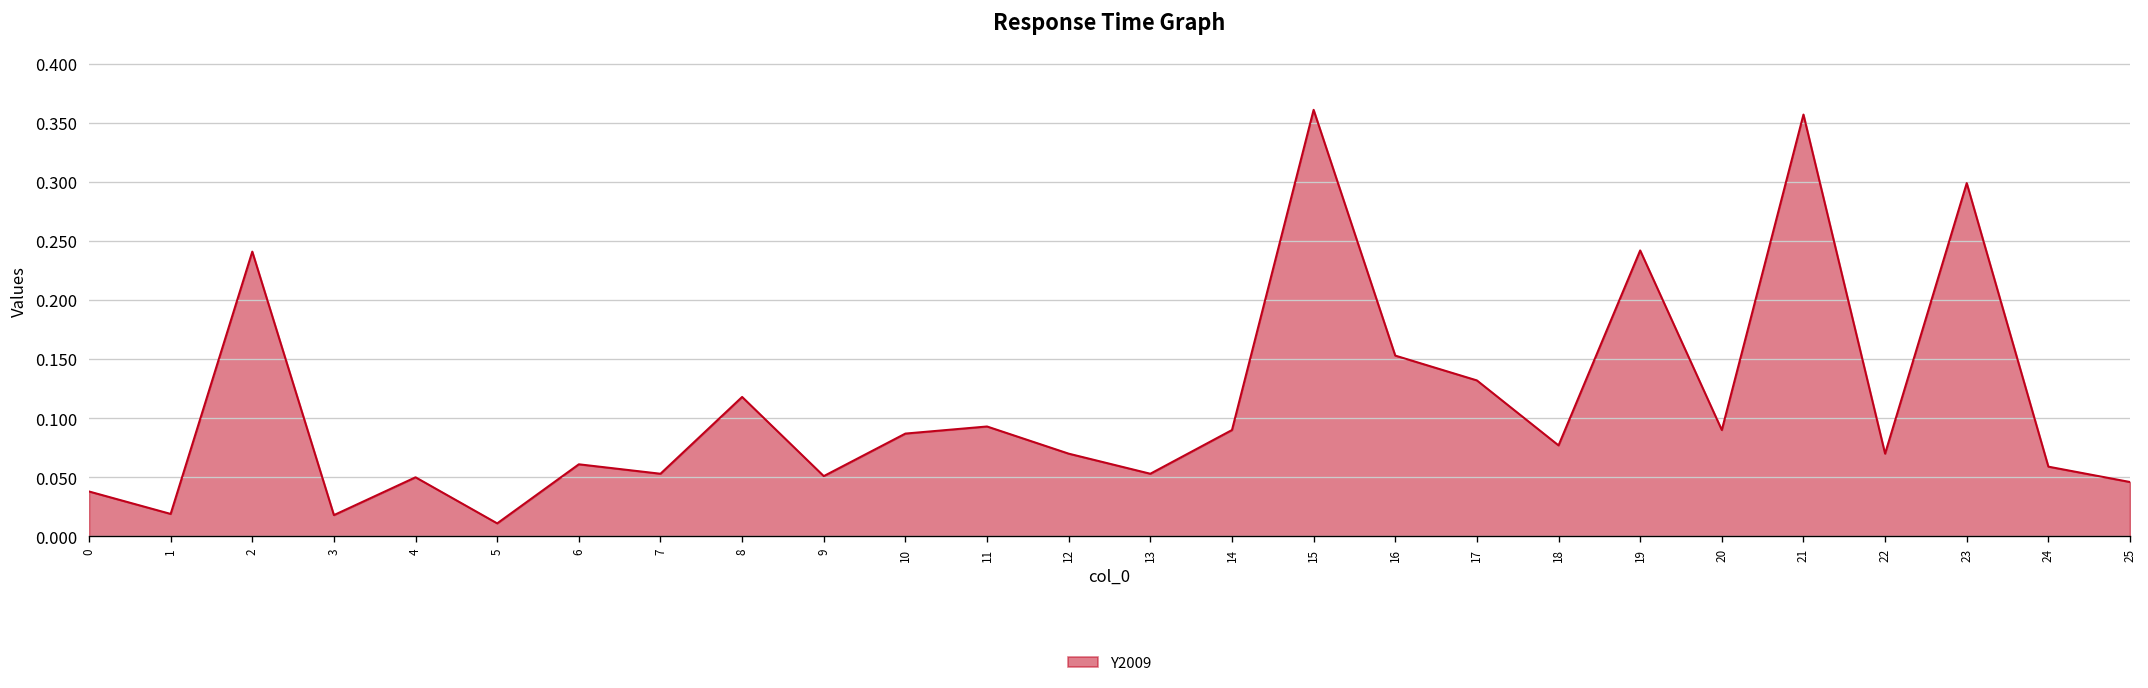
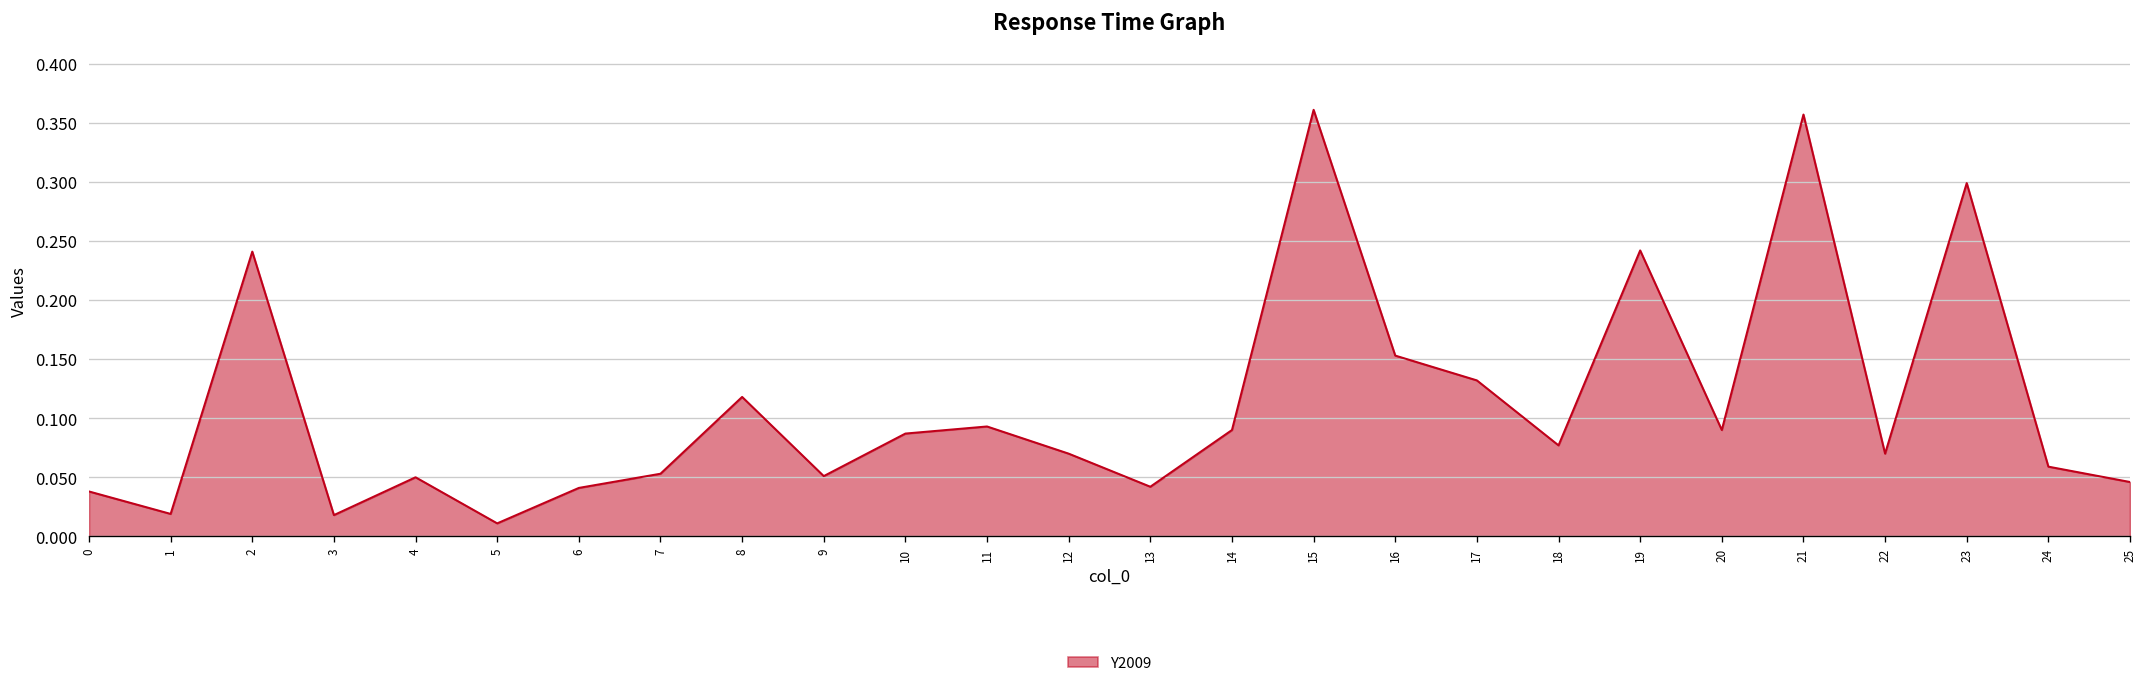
  {
    "0": 0.04,
    "1": 0.02,
    "2": 0.24,
    "3": 0.02,
    "4": 0.05,
    "5": 0.01,
-   "6": 0.06,
+   "6": 0.04,
    "7": 0.05,
    "8": 0.12,
    "9": 0.05,
    "10": 0.09,
    "11": 0.09,
    "12": 0.07,
-   "13": 0.05,
+   "13": 0.04,
    "14": 0.09,
    "15": 0.36,
    "16": 0.15,
    "17": 0.13,
    "18": 0.08,
    "19": 0.24,
    "20": 0.09,
    "21": 0.36,
    "22": 0.07,
    "23": 0.30,
    "24": 0.06,
    "25": 0.05
  }
